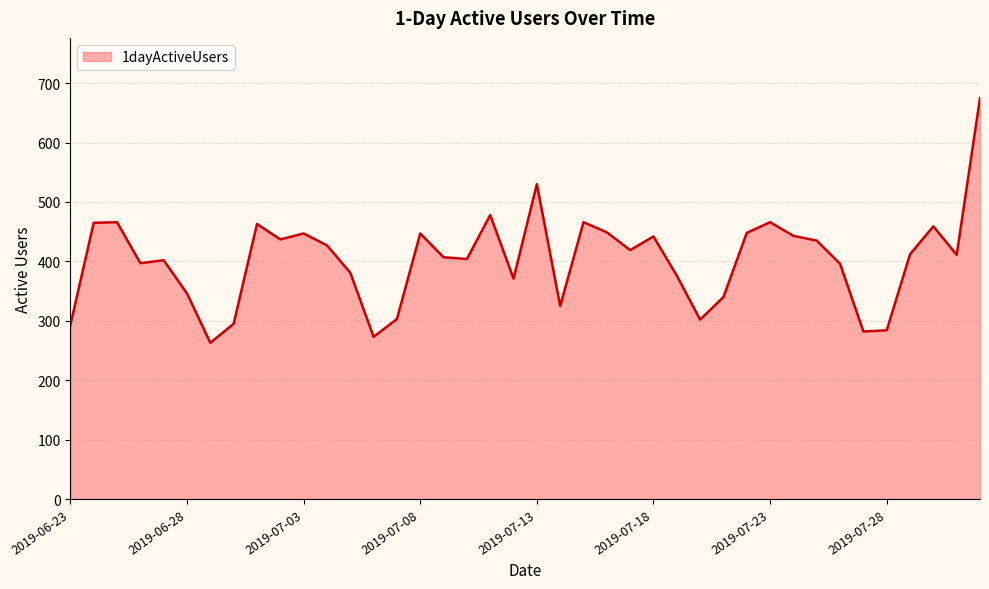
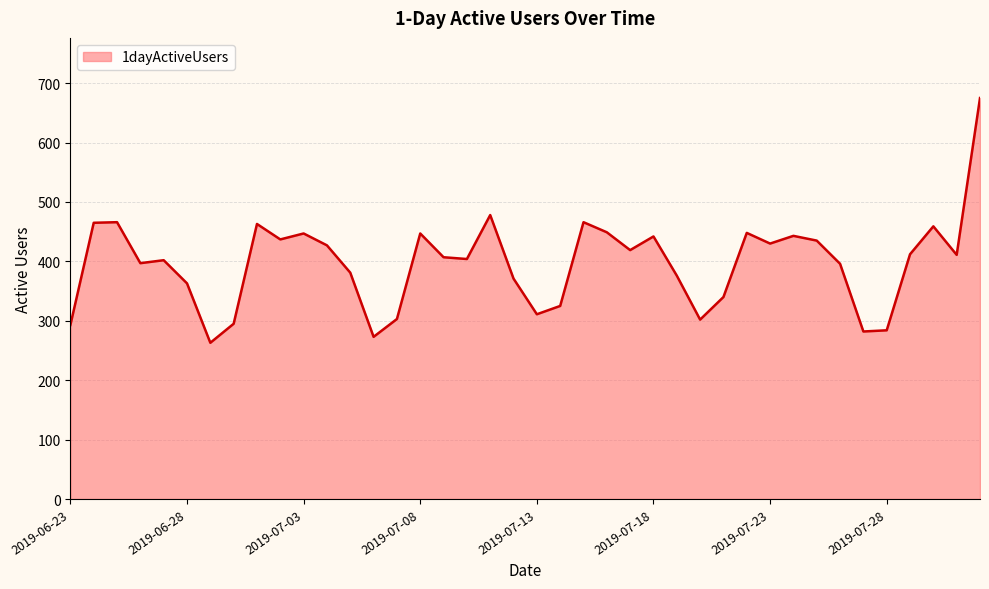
  {
    "2019-06-23": 290,
-   "2019-06-28": 350,
+   "2019-06-28": 360,
    "2019-07-03": 450,
    "2019-07-08": 450,
-   "2019-07-13": 530,
+   "2019-07-13": 310,
    "2019-07-18": 440,
-   "2019-07-23": 470,
+   "2019-07-23": 430,
    "2019-07-28": 280
  }
